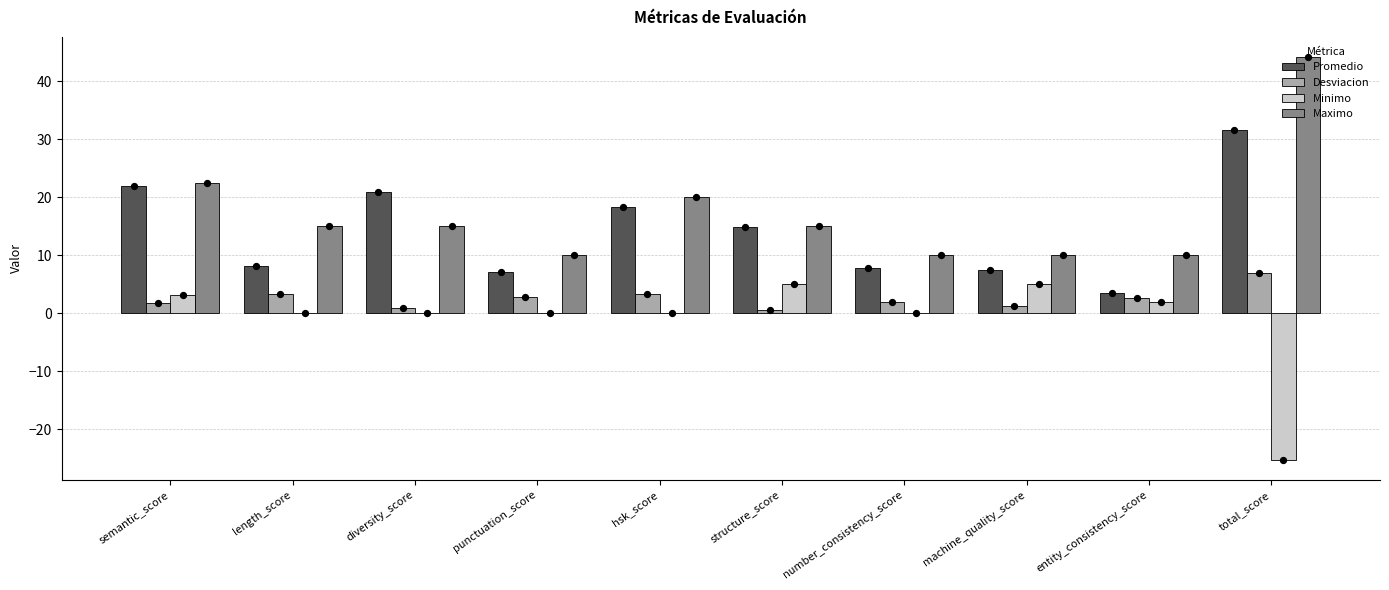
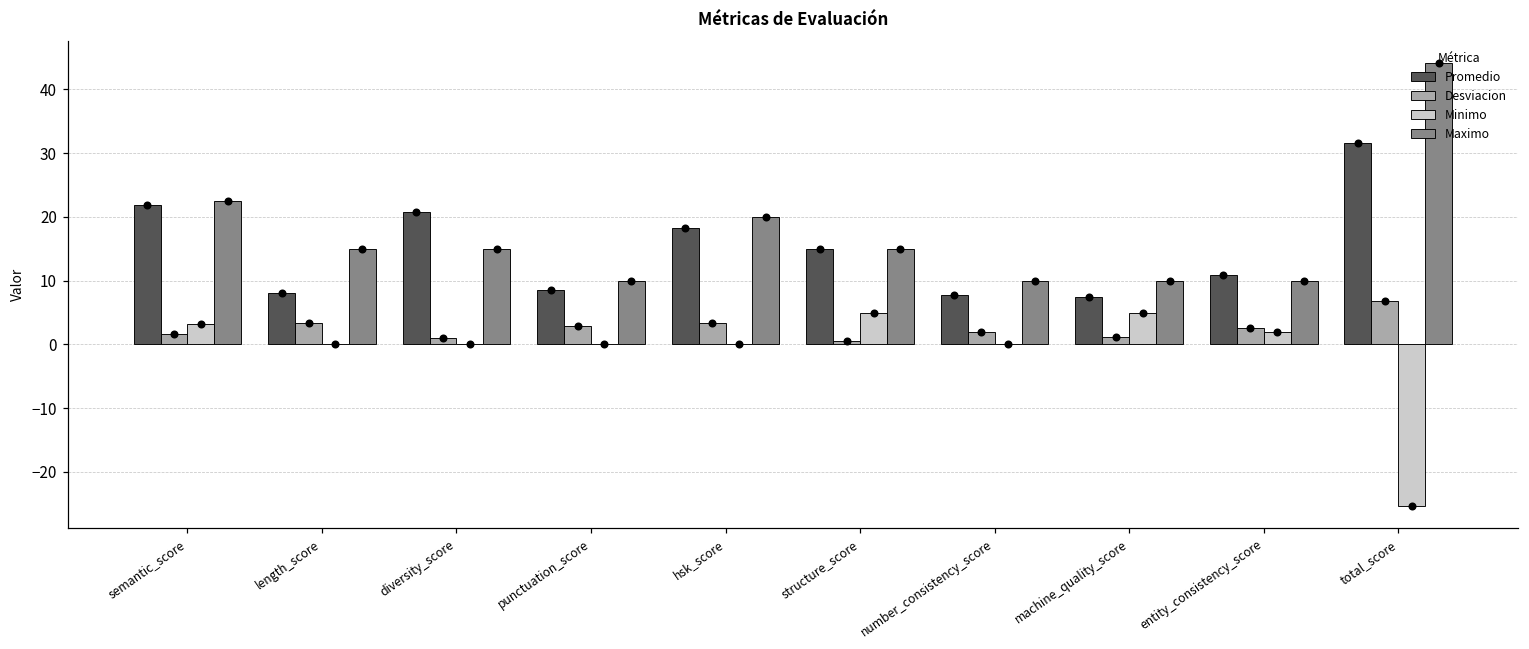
  {
    "Promedio": {
      "semantic_score": 22,
      "length_score": 8,
      "diversity_score": 21,
-     "punctuation_score": 7,
+     "punctuation_score": 9,
      "hsk_score": 18,
      "structure_score": 15,
      "number_consistency_score": 8,
      "machine_quality_score": 7,
-     "entity_consistency_score": 3,
+     "entity_consistency_score": 11,
      "total_score": 32
    }
  }
